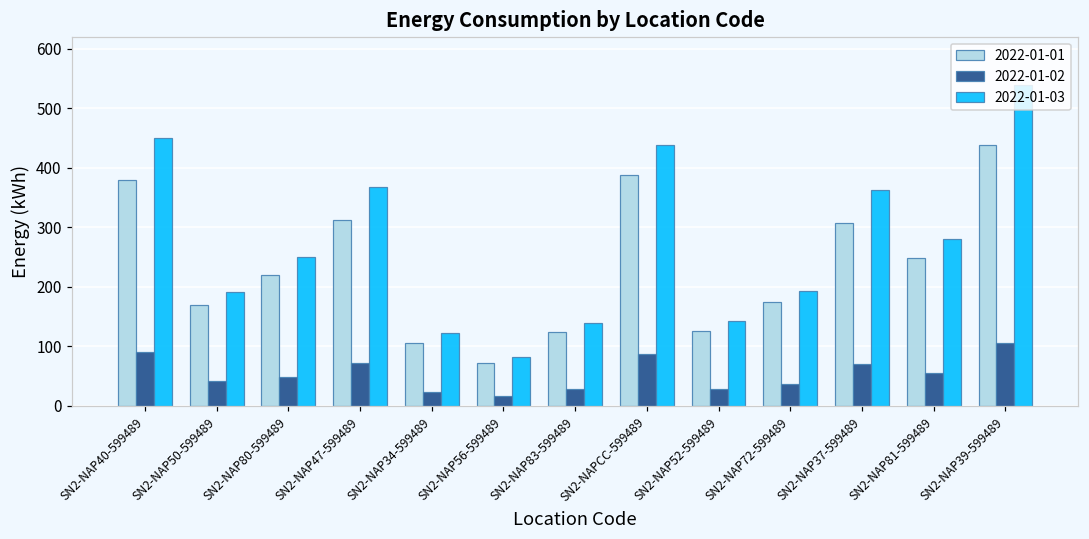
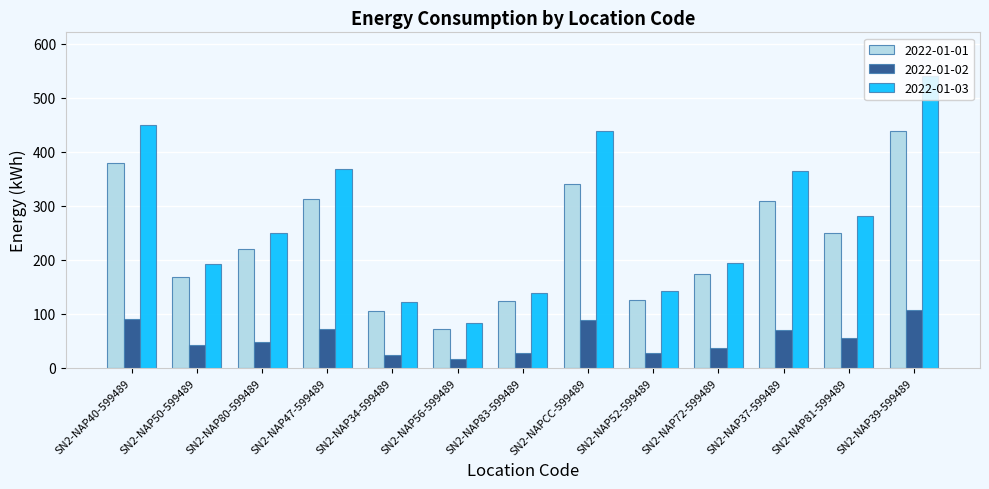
  {
    "2022-01-01": {
      "SN2-NAP40-599489": 380,
      "SN2-NAP50-599489": 170,
      "SN2-NAP80-599489": 220,
      "SN2-NAP47-599489": 310,
      "SN2-NAP34-599489": 110,
      "SN2-NAP56-599489": 70,
      "SN2-NAP83-599489": 120,
-     "SN2-NAPCC-599489": 390,
+     "SN2-NAPCC-599489": 340,
      "SN2-NAP52-599489": 130,
      "SN2-NAP72-599489": 170,
      "SN2-NAP37-599489": 310,
      "SN2-NAP81-599489": 250,
      "SN2-NAP39-599489": 440
    },
    "2022-01-02": {
      "SN2-NAP40-599489": 90,
      "SN2-NAP50-599489": 40,
      "SN2-NAP80-599489": 50,
      "SN2-NAP47-599489": 70,
      "SN2-NAP34-599489": 20,
      "SN2-NAP56-599489": 20,
      "SN2-NAP83-599489": 30,
      "SN2-NAPCC-599489": 90,
      "SN2-NAP52-599489": 30,
      "SN2-NAP72-599489": 40,
      "SN2-NAP37-599489": 70,
      "SN2-NAP81-599489": 50,
      "SN2-NAP39-599489": 110
    },
    "2022-01-03": {
      "SN2-NAP40-599489": 450,
      "SN2-NAP50-599489": 190,
      "SN2-NAP80-599489": 250,
      "SN2-NAP47-599489": 370,
      "SN2-NAP34-599489": 120,
      "SN2-NAP56-599489": 80,
      "SN2-NAP83-599489": 140,
      "SN2-NAPCC-599489": 440,
      "SN2-NAP52-599489": 140,
      "SN2-NAP72-599489": 190,
      "SN2-NAP37-599489": 360,
      "SN2-NAP81-599489": 280
    }
  }
